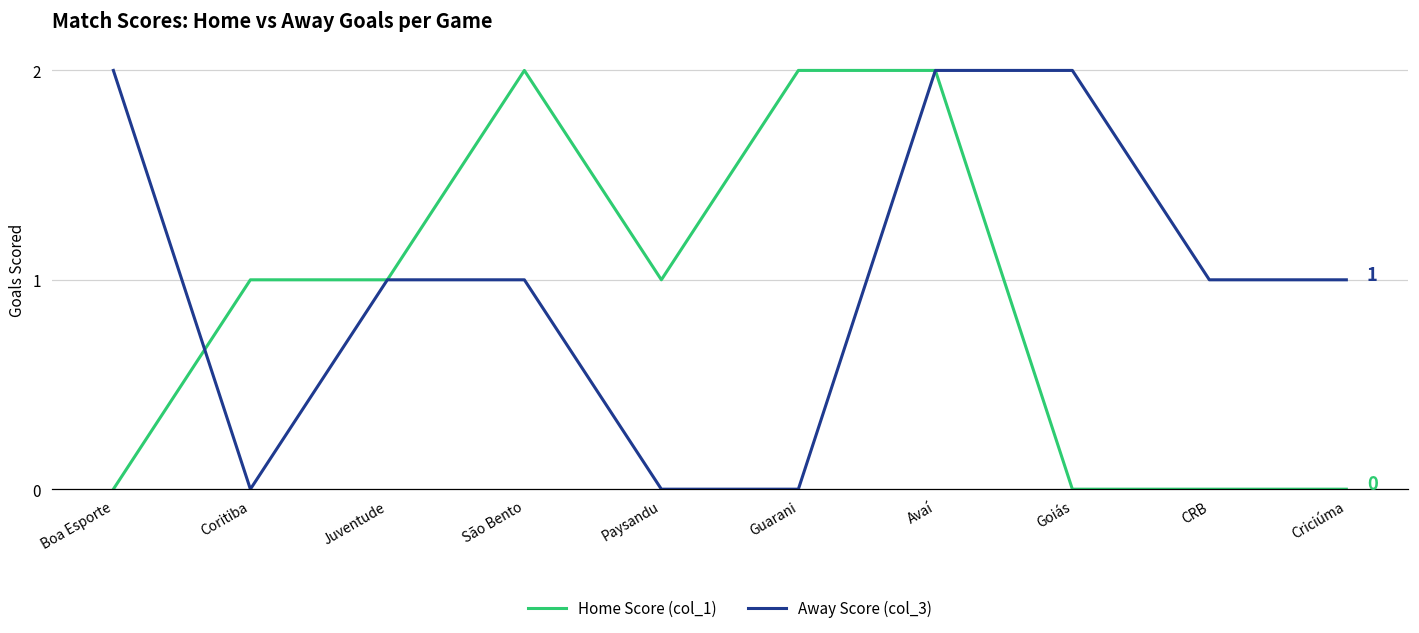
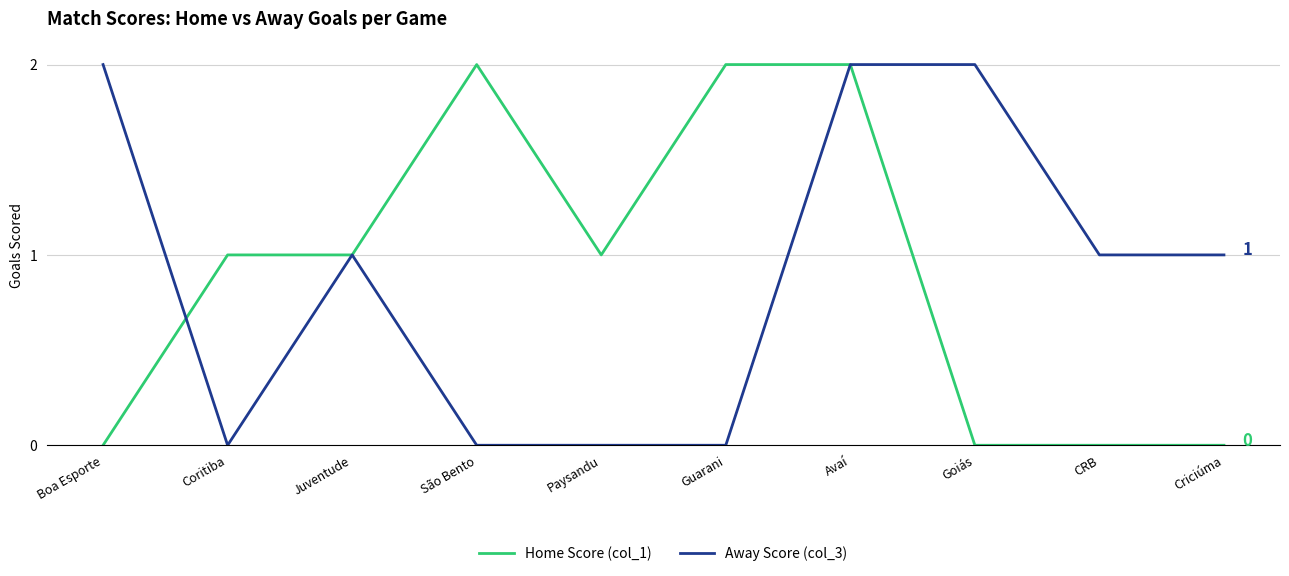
  {
    "Home Score (col_1)": {
      "Criciúma": 0
    },
    "Away Score (col_3)": {
      "Boa Esporte": 2,
      "Coritiba": 0,
-     "São Bento": 1,
+     "São Bento": 0,
      "Paysandu": 0,
      "Guarani": 0,
      "Goiás": 2,
      "CRB": 1
    }
  }
